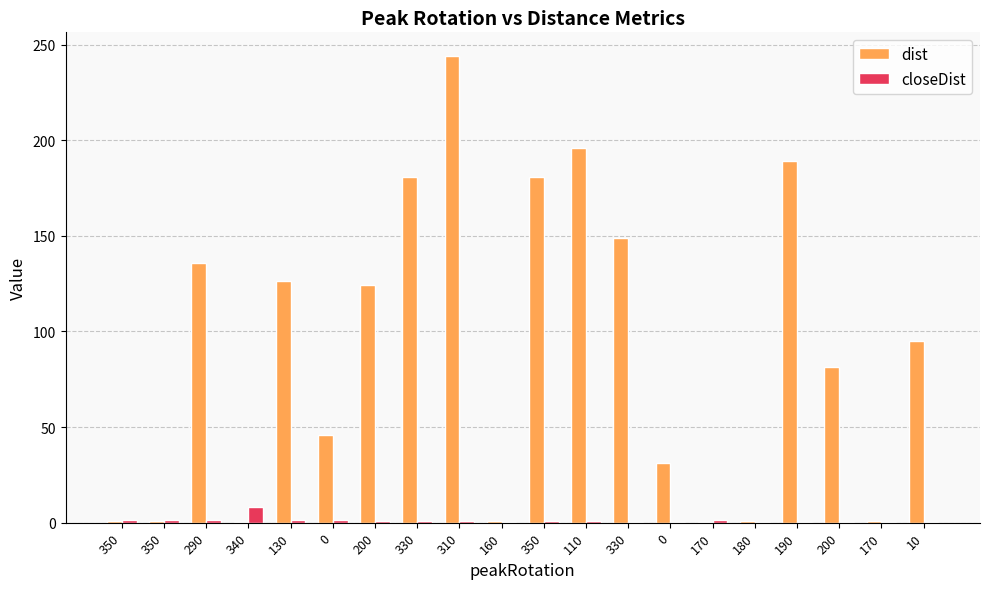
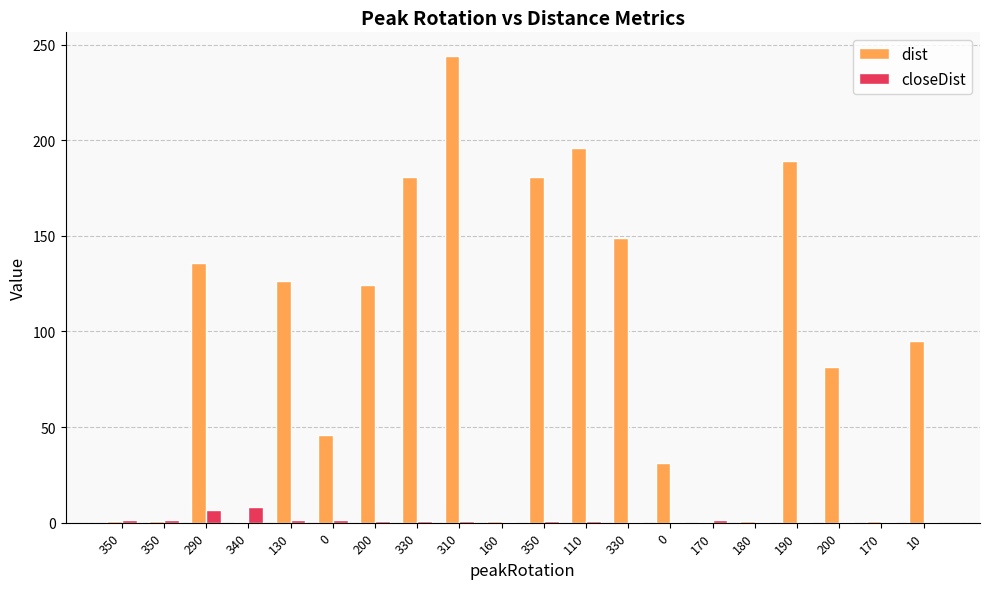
  {
    "dist": {
      "290": 136,
      "130": 126,
      "310": 244,
      "110": 196,
      "190": 189,
      "10": 95
    },
    "closeDist": {
-     "290": 1,
+     "290": 6,
      "340": 8
    }
  }
